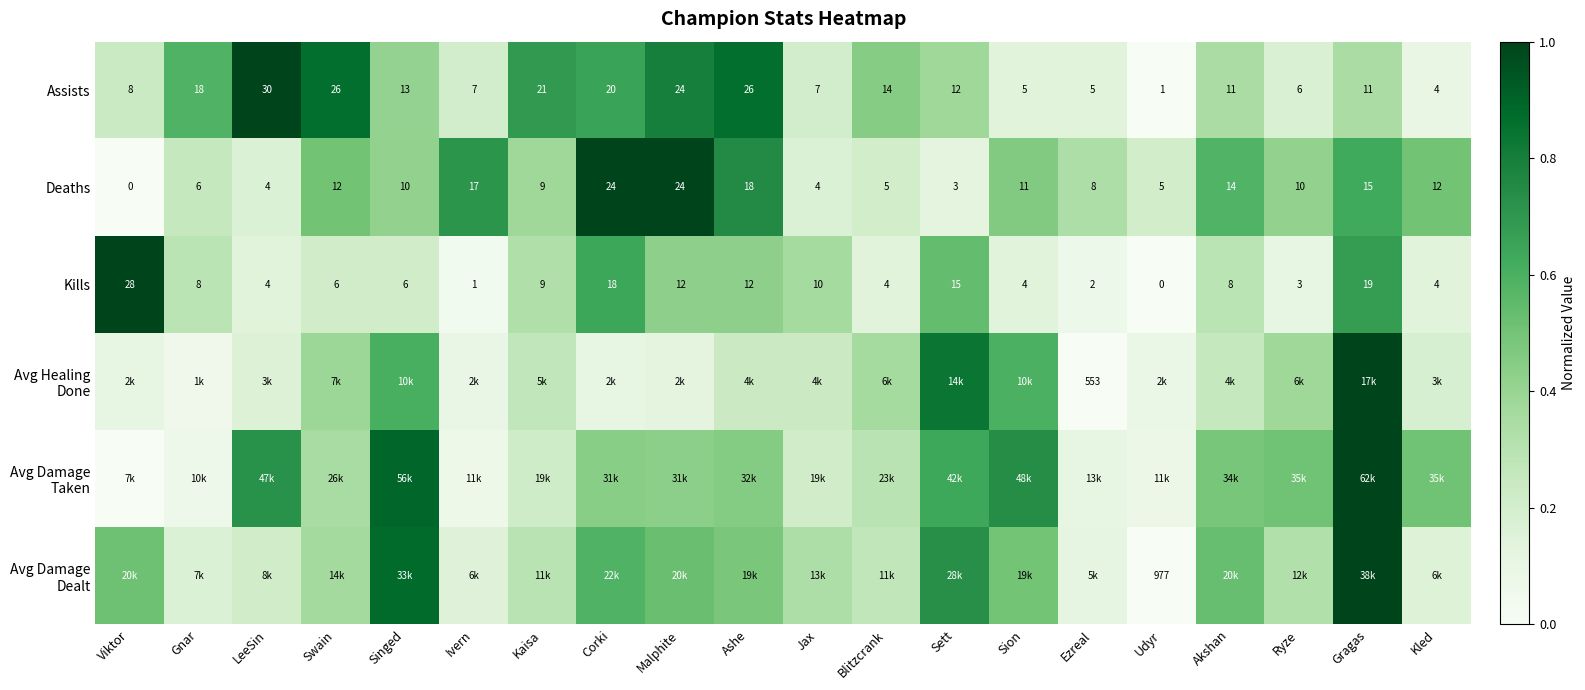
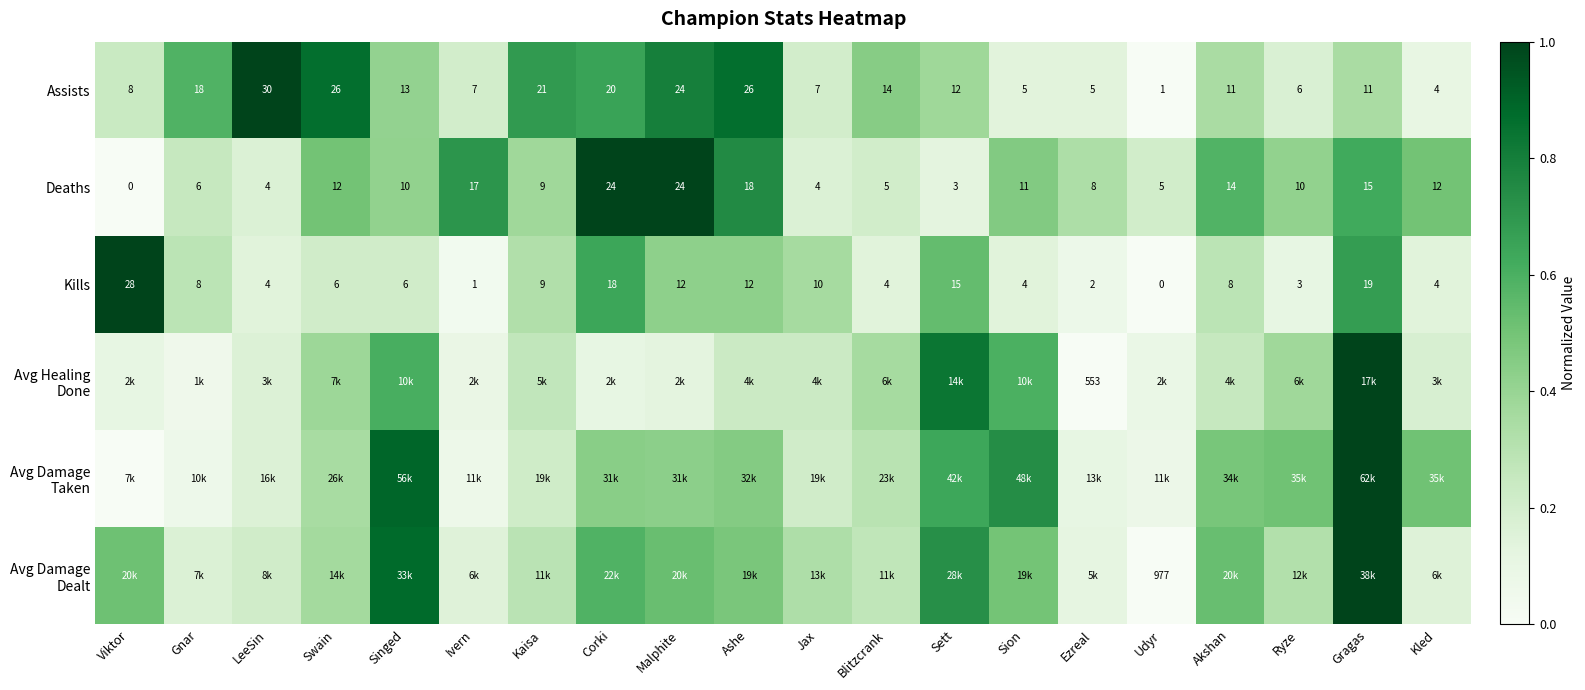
  {
    "Assists": {
      "Viktor": "8",
      "Gnar": "18",
      "LeeSin": "30",
      "Swain": "26",
      "Singed": "13",
      "Ivern": "7",
      "Kaisa": "21",
      "Corki": "20",
      "Malphite": "24",
      "Ashe": "26",
      "Jax": "7",
      "Blitzcrank": "14",
      "Sett": "12",
      "Sion": "5",
      "Ezreal": "5",
      "Udyr": "1",
      "Akshan": "11",
      "Ryze": "6",
      "Gragas": "11",
      "Kled": "4"
    },
    "Deaths": {
      "Viktor": "0",
      "Gnar": "6",
      "LeeSin": "4",
      "Swain": "12",
      "Singed": "10",
      "Ivern": "17",
      "Kaisa": "9",
      "Corki": "24",
      "Malphite": "24",
      "Ashe": "18",
      "Jax": "4",
      "Blitzcrank": "5",
      "Sett": "3",
      "Sion": "11",
      "Ezreal": "8",
      "Udyr": "5",
      "Akshan": "14",
      "Ryze": "10",
      "Gragas": "15",
      "Kled": "12"
    },
    "Kills": {
      "Viktor": "28",
      "Gnar": "8",
      "LeeSin": "4",
      "Swain": "6",
      "Singed": "6",
      "Ivern": "1",
      "Kaisa": "9",
      "Corki": "18",
      "Malphite": "12",
      "Ashe": "12",
      "Jax": "10",
      "Blitzcrank": "4",
      "Sett": "15",
      "Sion": "4",
      "Ezreal": "2",
      "Udyr": "0",
      "Akshan": "8",
      "Ryze": "3",
      "Gragas": "19",
      "Kled": "4"
    },
    "Avg Healing Done": {
      "Viktor": "2k",
      "Gnar": "1k",
      "LeeSin": "3k",
      "Swain": "7k",
      "Singed": "10k",
      "Ivern": "2k",
      "Kaisa": "5k",
      "Corki": "2k",
      "Malphite": "2k",
      "Ashe": "4k",
      "Jax": "4k",
      "Blitzcrank": "6k",
      "Sett": "14k",
      "Sion": "10k",
      "Ezreal": "553",
      "Udyr": "2k",
      "Akshan": "4k",
      "Ryze": "6k",
      "Gragas": "17k",
      "Kled": "3k"
    },
    "Avg Damage Taken": {
      "Viktor": "7k",
      "Gnar": "10k",
-     "LeeSin": "47k",
+     "LeeSin": "16k",
      "Swain": "26k",
      "Singed": "56k",
      "Ivern": "11k",
      "Kaisa": "19k",
      "Corki": "31k",
      "Malphite": "31k",
      "Ashe": "32k",
      "Jax": "19k",
      "Blitzcrank": "23k",
      "Sett": "42k",
      "Sion": "48k",
      "Ezreal": "13k",
      "Udyr": "11k",
      "Akshan": "34k",
      "Ryze": "35k",
      "Gragas": "62k",
      "Kled": "35k"
    },
    "Avg Damage Dealt": {
      "Viktor": "20k",
      "Gnar": "7k",
      "LeeSin": "8k",
      "Swain": "14k",
      "Singed": "33k",
      "Ivern": "6k",
      "Kaisa": "11k",
      "Corki": "22k",
      "Malphite": "20k",
      "Ashe": "19k",
      "Jax": "13k",
      "Blitzcrank": "11k",
      "Sett": "28k",
      "Sion": "19k",
      "Ezreal": "5k",
      "Udyr": "977",
      "Akshan": "20k",
      "Ryze": "12k",
      "Gragas": "38k",
      "Kled": "6k"
    }
  }
